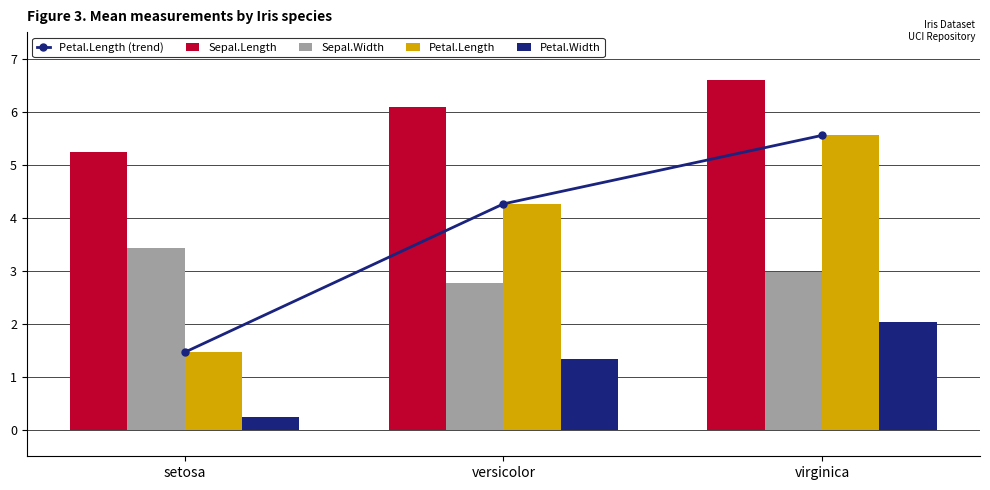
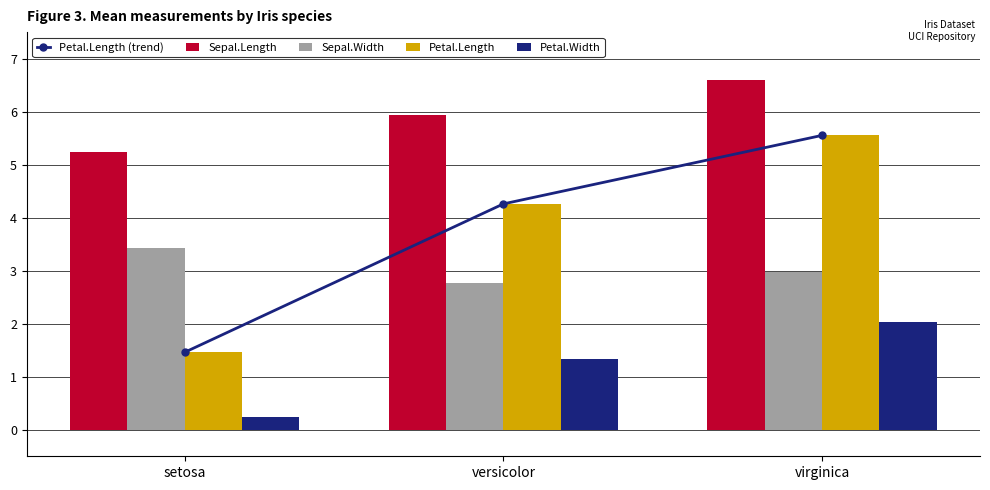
  {
    "Sepal.Length": {
      "setosa": 5.2,
-     "versicolor": 6.1,
+     "versicolor": 5.9,
      "virginica": 6.6
    },
    "Sepal.Width": {
      "setosa": 3.4,
      "versicolor": 2.8,
      "virginica": 3.0
    },
    "Petal.Length": {
      "setosa": 1.5,
      "versicolor": 4.3,
      "virginica": 5.6
    }
  }
